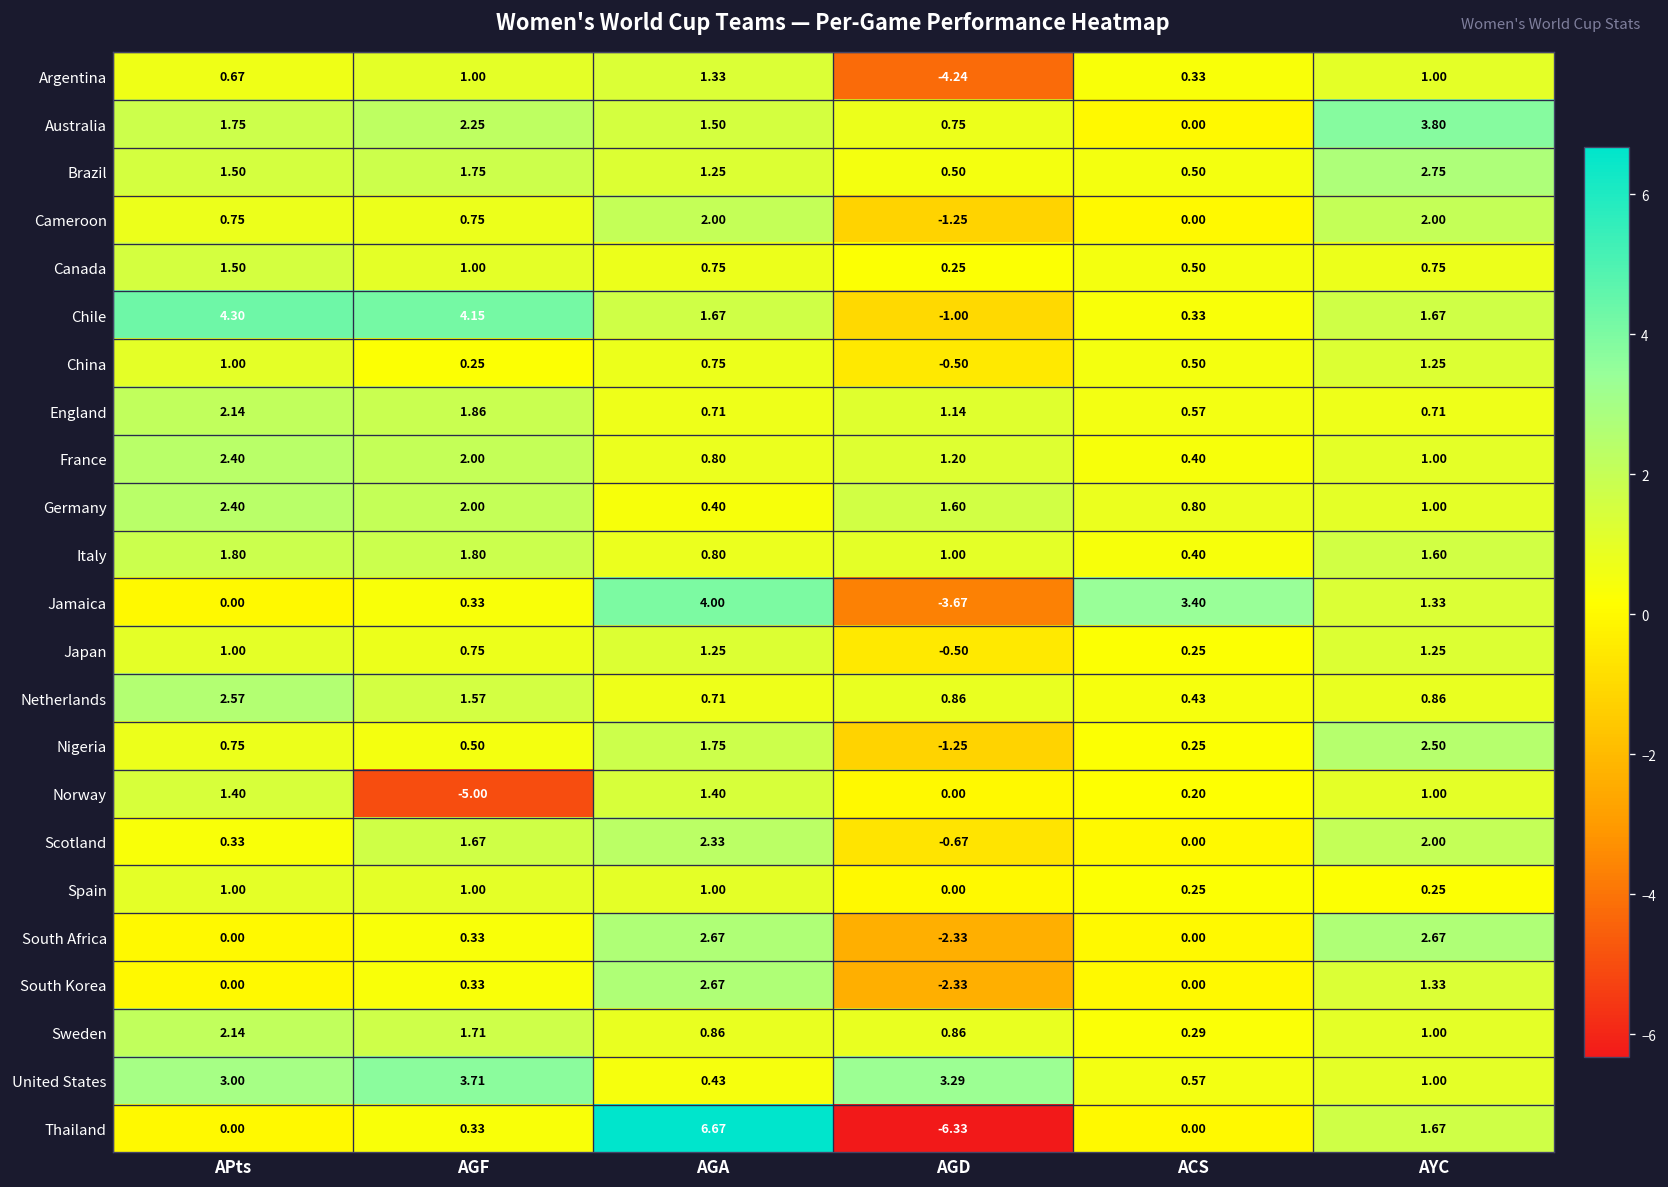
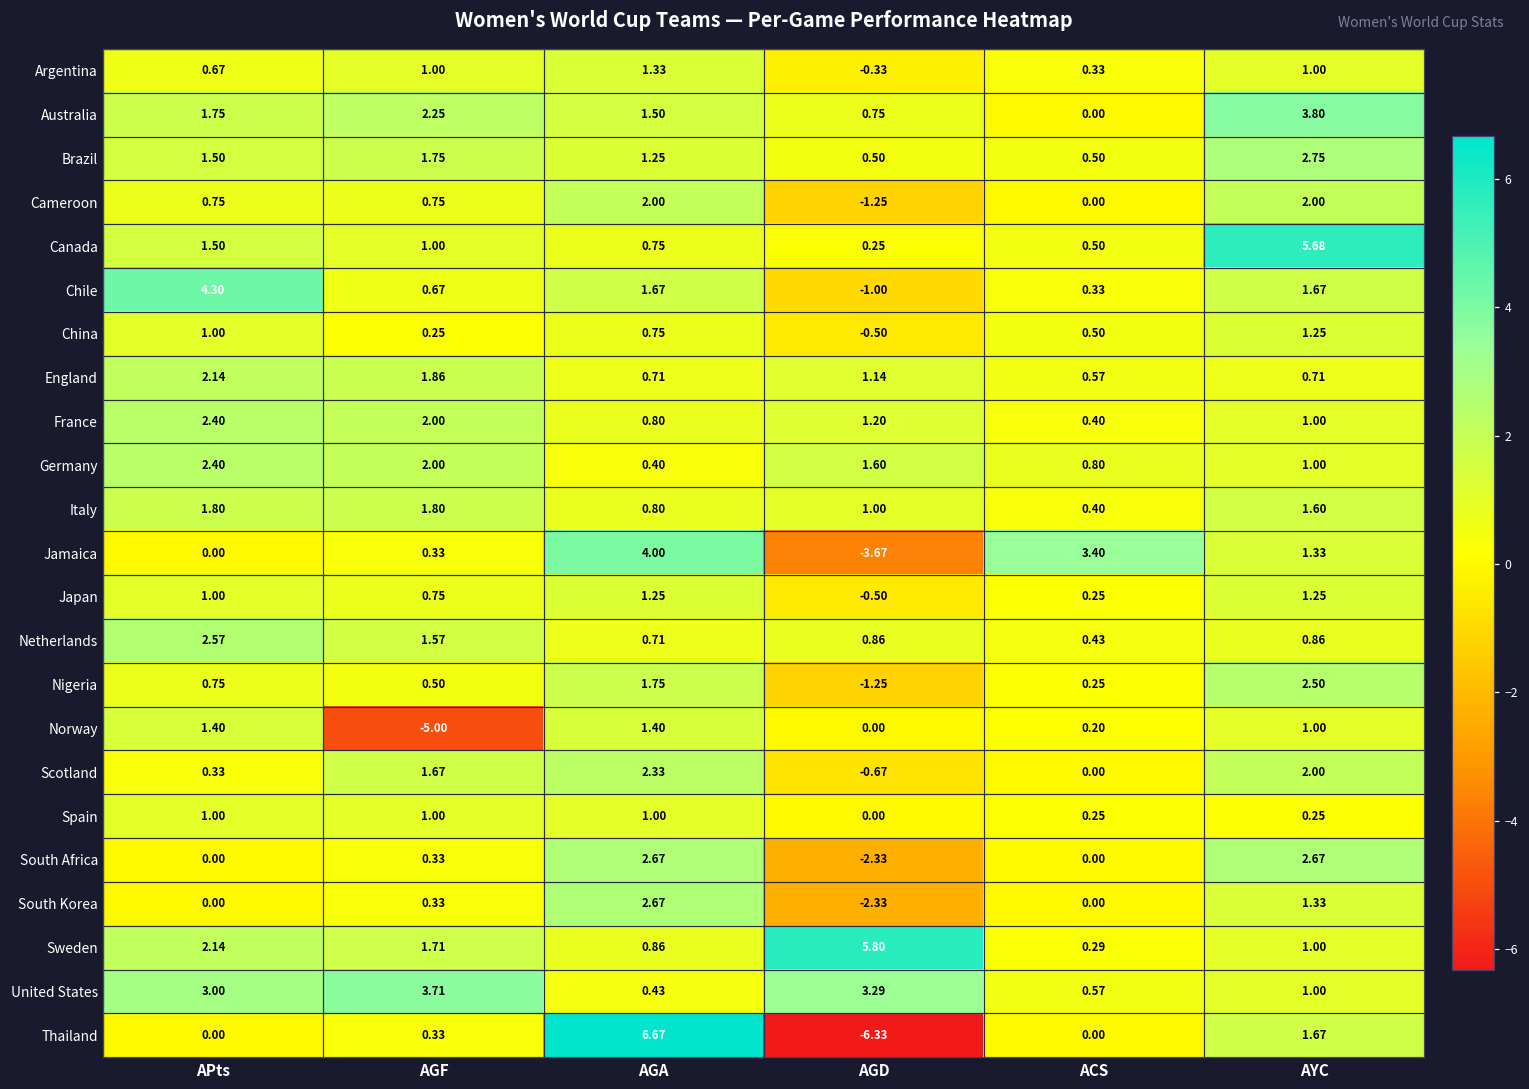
  {
    "Argentina": {
      "APts": 0.67,
      "AGF": 1.00,
      "AGA": 1.33,
-     "AGD": -4.24,
+     "AGD": -0.33,
      "ACS": 0.33,
      "AYC": 1.00
    },
    "Australia": {
      "APts": 1.75,
      "AGF": 2.25,
      "AGA": 1.50,
      "AGD": 0.75,
      "ACS": 0.00,
      "AYC": 3.80
    },
    "Brazil": {
      "APts": 1.50,
      "AGF": 1.75,
      "AGA": 1.25,
      "AGD": 0.50,
      "ACS": 0.50,
      "AYC": 2.75
    },
    "Cameroon": {
      "APts": 0.75,
      "AGF": 0.75,
      "AGA": 2.00,
      "AGD": -1.25,
      "ACS": 0.00,
      "AYC": 2.00
    },
    "Canada": {
      "APts": 1.50,
      "AGF": 1.00,
      "AGA": 0.75,
      "AGD": 0.25,
      "ACS": 0.50,
-     "AYC": 0.75
+     "AYC": 5.68
    },
    "Chile": {
      "APts": 4.30,
-     "AGF": 4.15,
+     "AGF": 0.67,
      "AGA": 1.67,
      "AGD": -1.00,
      "ACS": 0.33,
      "AYC": 1.67
    },
    "China": {
      "APts": 1.00,
      "AGF": 0.25,
      "AGA": 0.75,
      "AGD": -0.50,
      "ACS": 0.50,
      "AYC": 1.25
    },
    "England": {
      "APts": 2.14,
      "AGF": 1.86,
      "AGA": 0.71,
      "AGD": 1.14,
      "ACS": 0.57,
      "AYC": 0.71
    },
    "France": {
      "APts": 2.40,
      "AGF": 2.00,
      "AGA": 0.80,
      "AGD": 1.20,
      "ACS": 0.40,
      "AYC": 1.00
    },
    "Germany": {
      "APts": 2.40,
      "AGF": 2.00,
      "AGA": 0.40,
      "AGD": 1.60,
      "ACS": 0.80,
      "AYC": 1.00
    },
    "Italy": {
      "APts": 1.80,
      "AGF": 1.80,
      "AGA": 0.80,
      "AGD": 1.00,
      "ACS": 0.40,
      "AYC": 1.60
    },
    "Jamaica": {
      "APts": 0.00,
      "AGF": 0.33,
      "AGA": 4.00,
      "AGD": -3.67,
      "ACS": 3.40,
      "AYC": 1.33
    },
    "Japan": {
      "APts": 1.00,
      "AGF": 0.75,
      "AGA": 1.25,
      "AGD": -0.50,
      "ACS": 0.25,
      "AYC": 1.25
    },
    "Netherlands": {
      "APts": 2.57,
      "AGF": 1.57,
      "AGA": 0.71,
      "AGD": 0.86,
      "ACS": 0.43,
      "AYC": 0.86
    },
    "Nigeria": {
      "APts": 0.75,
      "AGF": 0.50,
      "AGA": 1.75,
      "AGD": -1.25,
      "ACS": 0.25,
      "AYC": 2.50
    },
    "Norway": {
      "APts": 1.40,
      "AGF": -5.00,
      "AGA": 1.40,
      "AGD": 0.00,
      "ACS": 0.20,
      "AYC": 1.00
    },
    "Scotland": {
      "APts": 0.33,
      "AGF": 1.67,
      "AGA": 2.33,
      "AGD": -0.67,
      "ACS": 0.00,
      "AYC": 2.00
    },
    "Spain": {
      "APts": 1.00,
      "AGF": 1.00,
      "AGA": 1.00,
      "AGD": 0.00,
      "ACS": 0.25,
      "AYC": 0.25
    },
    "South Africa": {
      "APts": 0.00,
      "AGF": 0.33,
      "AGA": 2.67,
      "AGD": -2.33,
      "ACS": 0.00,
      "AYC": 2.67
    },
    "South Korea": {
      "APts": 0.00,
      "AGF": 0.33,
      "AGA": 2.67,
      "AGD": -2.33,
      "ACS": 0.00,
      "AYC": 1.33
    },
    "Sweden": {
      "APts": 2.14,
      "AGF": 1.71,
      "AGA": 0.86,
-     "AGD": 0.86,
+     "AGD": 5.80,
      "ACS": 0.29,
      "AYC": 1.00
    },
    "United States": {
      "APts": 3.00,
      "AGF": 3.71,
      "AGA": 0.43,
      "AGD": 3.29,
      "ACS": 0.57,
      "AYC": 1.00
    },
    "Thailand": {
      "APts": 0.00,
      "AGF": 0.33,
      "AGA": 6.67,
      "AGD": -6.33,
      "ACS": 0.00,
      "AYC": 1.67
    }
  }
